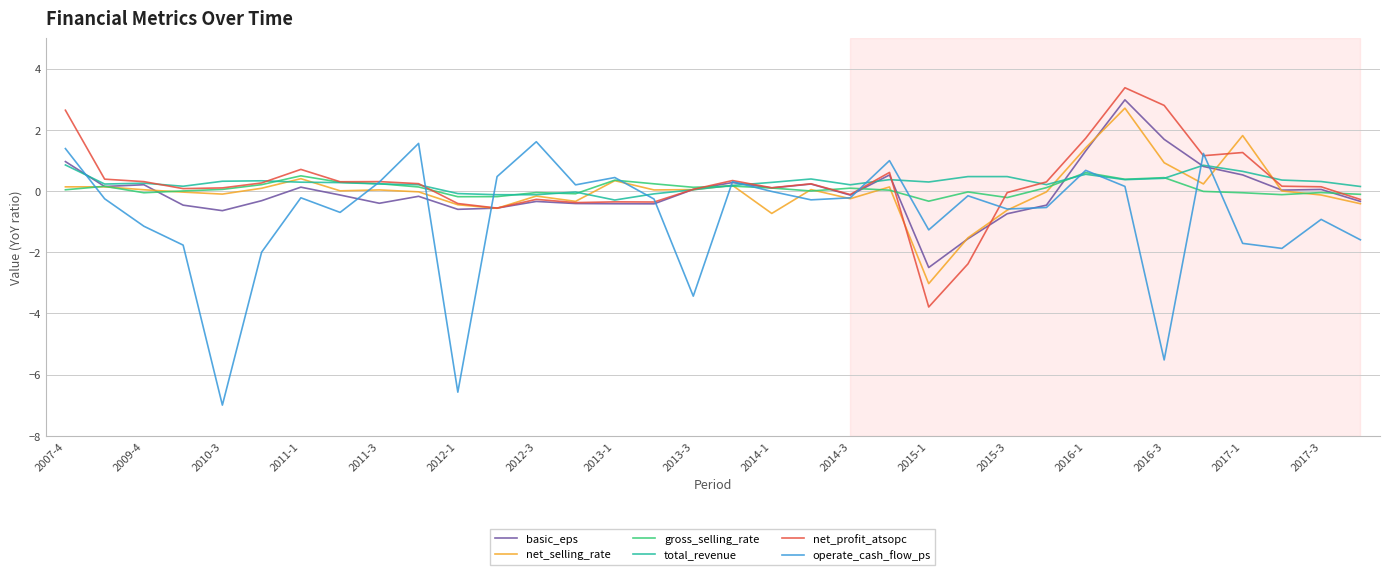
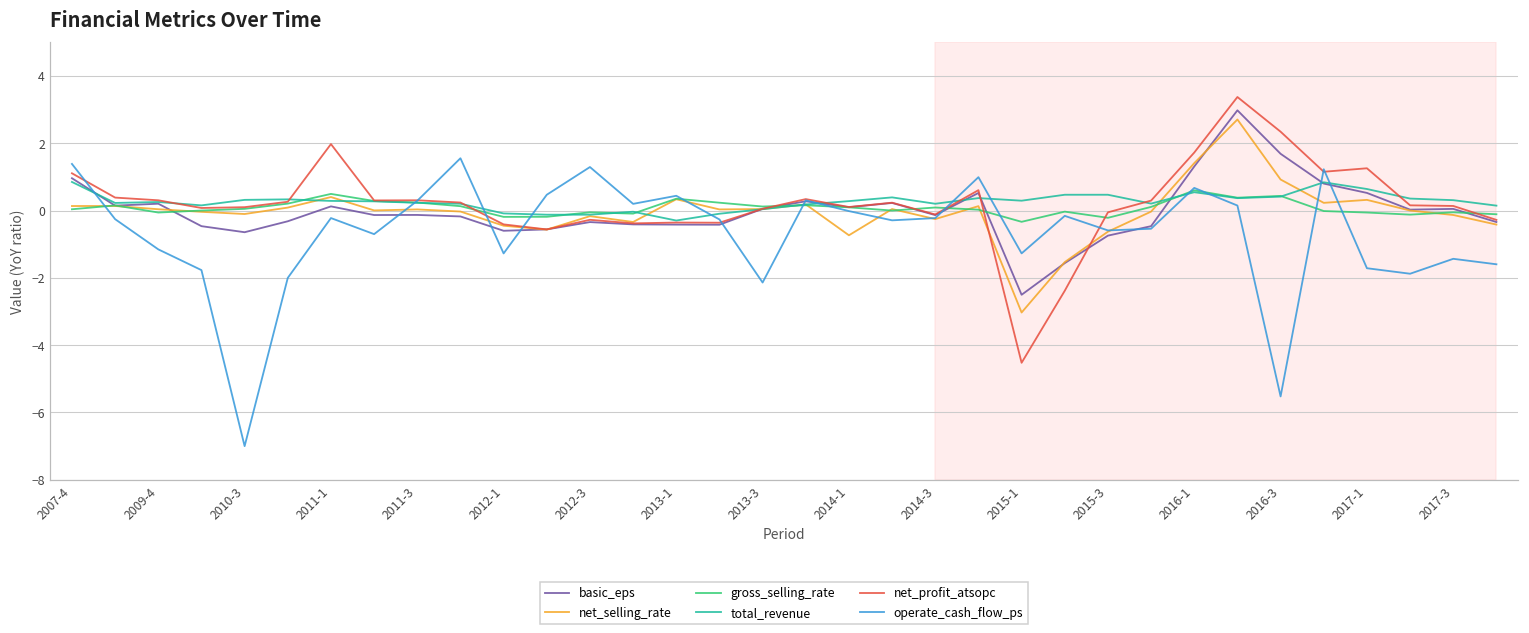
  {
    "basic_eps": {
      "2007-4": 1.0,
      "2010-3": -0.6,
      "2011-1": 0.1,
-     "2011-3": -0.4,
+     "2011-3": -0.1,
      "2012-1": -0.6,
      "2015-1": -2.5,
      "2015-3": -0.7,
      "2016-1": 1.3,
      "2016-3": 1.7,
      "2017-1": 0.5,
      "2017-3": 0.1
    },
    "net_selling_rate": {
      "2007-4": 0.1,
      "2009-4": 0.0,
      "2010-3": -0.1,
      "2011-1": 0.4,
      "2011-3": 0.0,
      "2014-1": -0.7,
      "2015-1": -3.0,
      "2016-1": 1.4,
      "2016-3": 0.9,
-     "2017-1": 1.8
+     "2017-1": 0.3
    },
    "net_profit_atsopc": {
-     "2007-4": 2.6,
-     "2011-1": 0.7,
-     "2015-1": -3.8,
+     "2007-4": 1.1,
+     "2011-1": 2.0,
+     "2015-1": -4.5,
      "2015-3": -0.1,
      "2016-1": 1.7,
-     "2016-3": 2.8,
+     "2016-3": 2.3,
      "2017-1": 1.3,
      "2017-3": 0.1
    },
    "operate_cash_flow_ps": {
      "2007-4": 1.4,
      "2009-4": -1.2,
      "2010-3": -7.0,
      "2011-1": -0.2,
-     "2012-1": -6.6,
-     "2012-3": 1.6,
+     "2012-1": -1.3,
+     "2012-3": 1.3,
      "2013-1": 0.4,
-     "2013-3": -3.4,
+     "2013-3": -2.1,
      "2014-1": 0.0,
      "2015-1": -1.3,
      "2016-3": -5.5,
      "2017-1": -1.7,
-     "2017-3": -0.9
+     "2017-3": -1.4
    }
  }
